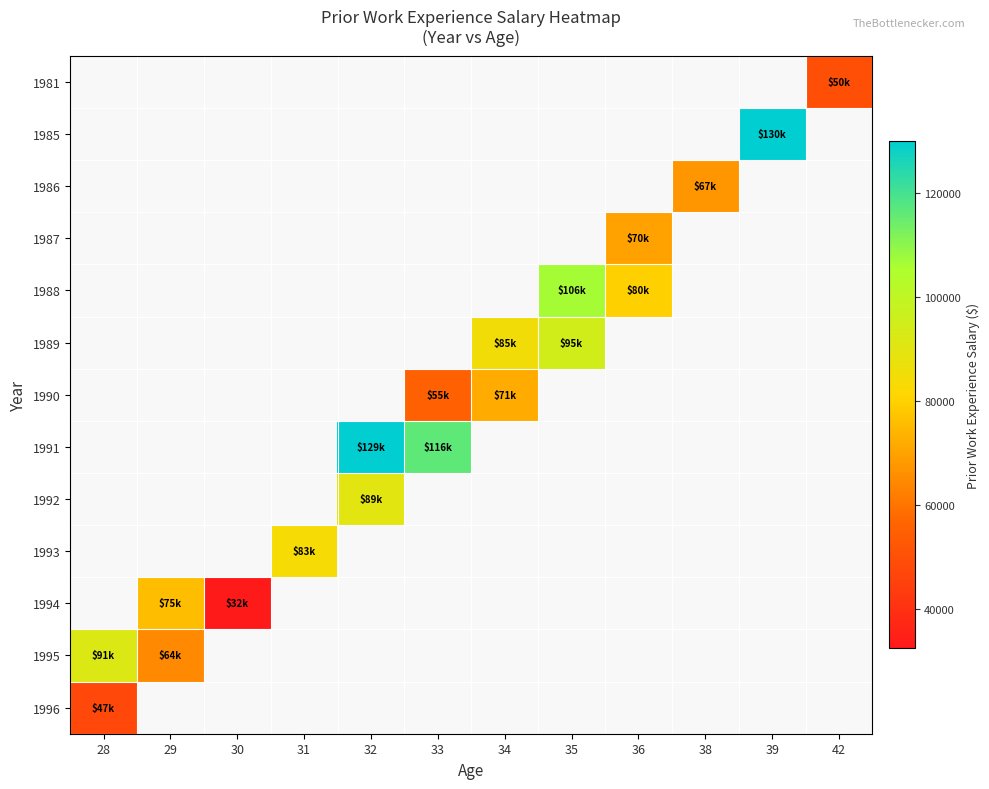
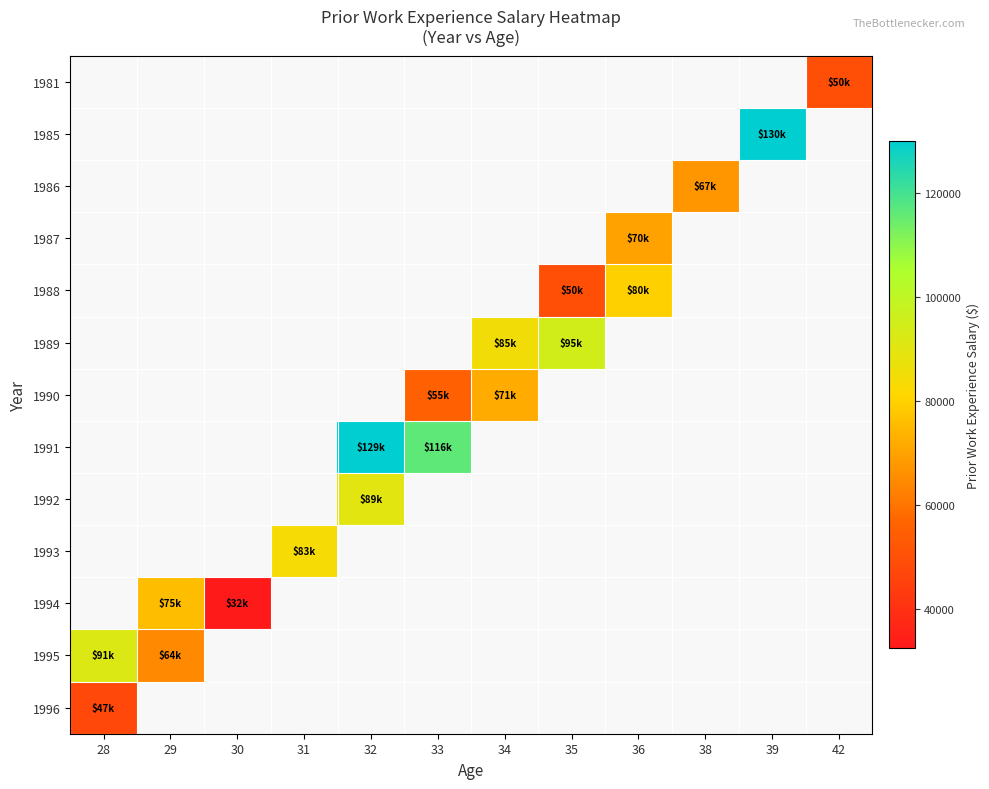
  {
    "1981": {
      "42": "$50k"
    },
    "1985": {
      "39": "$130k"
    },
    "1986": {
      "38": "$67k"
    },
    "1987": {
      "36": "$70k"
    },
    "1988": {
-     "35": "$106k",
+     "35": "$50k",
      "36": "$80k"
    },
    "1989": {
      "34": "$85k",
      "35": "$95k"
    },
    "1990": {
      "33": "$55k",
      "34": "$71k"
    },
    "1991": {
      "32": "$129k",
      "33": "$116k"
    },
    "1992": {
      "32": "$89k"
    },
    "1993": {
      "31": "$83k"
    },
    "1994": {
      "29": "$75k",
      "30": "$32k"
    },
    "1995": {
      "28": "$91k",
      "29": "$64k"
    },
    "1996": {
      "28": "$47k"
    }
  }
